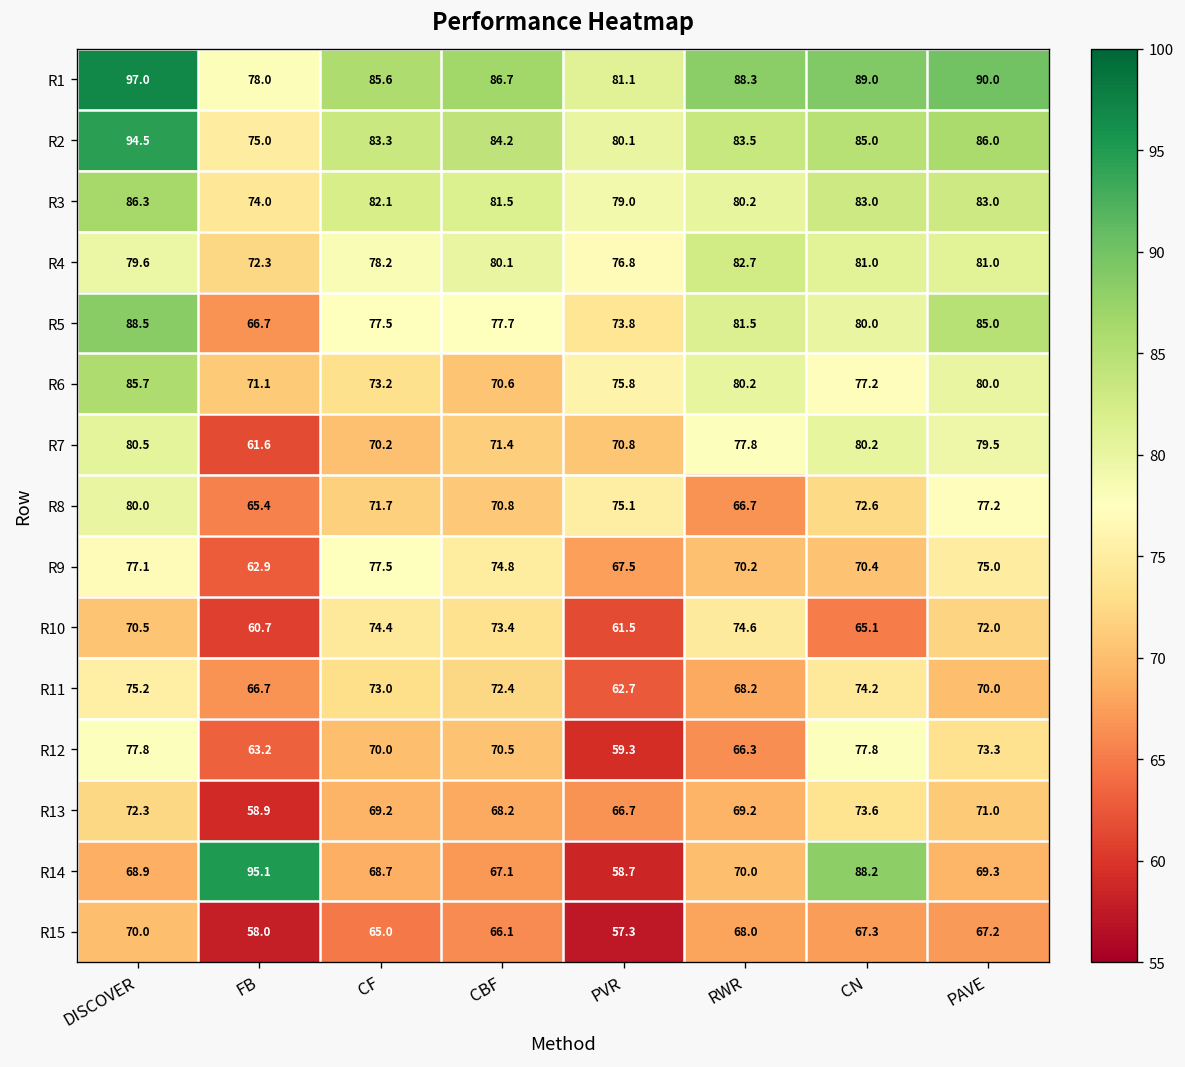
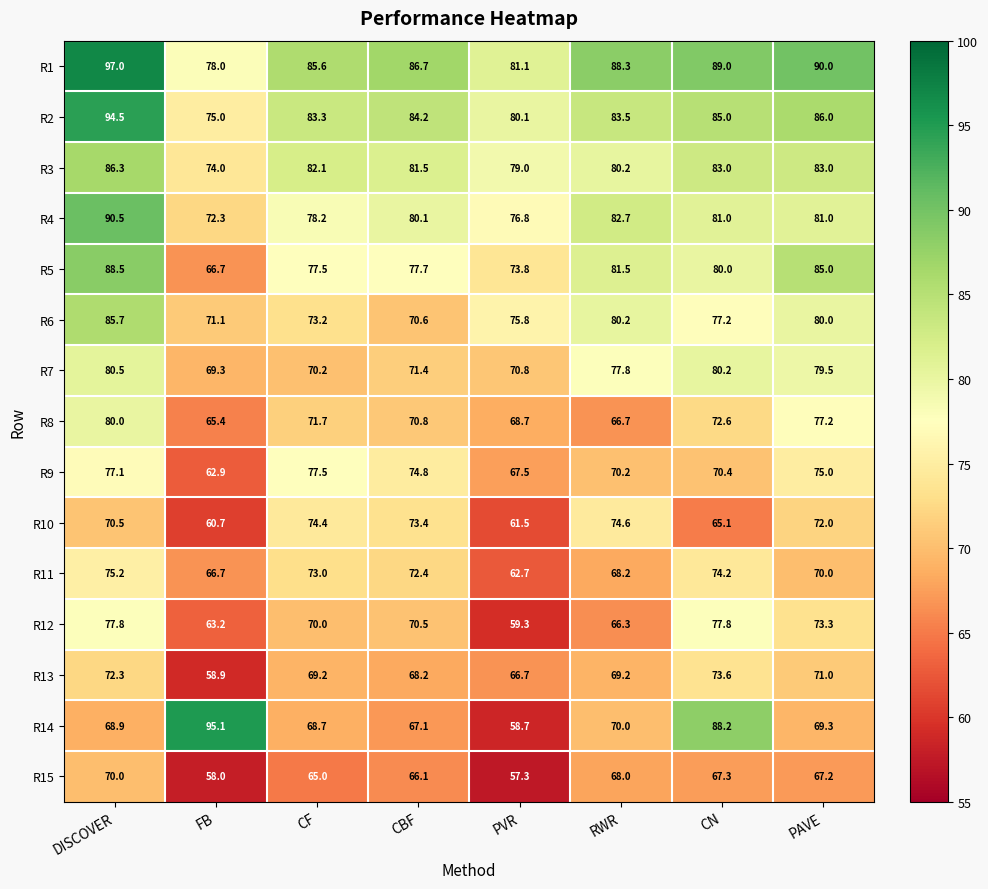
  {
    "R1": {
      "DISCOVER": 97.0,
      "FB": 78.0,
      "CF": 85.6,
      "CBF": 86.7,
      "PVR": 81.1,
      "RWR": 88.3,
      "CN": 89.0,
      "PAVE": 90.0
    },
    "R2": {
      "DISCOVER": 94.5,
      "FB": 75.0,
      "CF": 83.3,
      "CBF": 84.2,
      "PVR": 80.1,
      "RWR": 83.5,
      "CN": 85.0,
      "PAVE": 86.0
    },
    "R3": {
      "DISCOVER": 86.3,
      "FB": 74.0,
      "CF": 82.1,
      "CBF": 81.5,
      "PVR": 79.0,
      "RWR": 80.2,
      "CN": 83.0,
      "PAVE": 83.0
    },
    "R4": {
-     "DISCOVER": 79.6,
+     "DISCOVER": 90.5,
      "FB": 72.3,
      "CF": 78.2,
      "CBF": 80.1,
      "PVR": 76.8,
      "RWR": 82.7,
      "CN": 81.0,
      "PAVE": 81.0
    },
    "R5": {
      "DISCOVER": 88.5,
      "FB": 66.7,
      "CF": 77.5,
      "CBF": 77.7,
      "PVR": 73.8,
      "RWR": 81.5,
      "CN": 80.0,
      "PAVE": 85.0
    },
    "R6": {
      "DISCOVER": 85.7,
      "FB": 71.1,
      "CF": 73.2,
      "CBF": 70.6,
      "PVR": 75.8,
      "RWR": 80.2,
      "CN": 77.2,
      "PAVE": 80.0
    },
    "R7": {
      "DISCOVER": 80.5,
-     "FB": 61.6,
+     "FB": 69.3,
      "CF": 70.2,
      "CBF": 71.4,
      "PVR": 70.8,
      "RWR": 77.8,
      "CN": 80.2,
      "PAVE": 79.5
    },
    "R8": {
      "DISCOVER": 80.0,
      "FB": 65.4,
      "CF": 71.7,
      "CBF": 70.8,
-     "PVR": 75.1,
+     "PVR": 68.7,
      "RWR": 66.7,
      "CN": 72.6,
      "PAVE": 77.2
    },
    "R9": {
      "DISCOVER": 77.1,
      "FB": 62.9,
      "CF": 77.5,
      "CBF": 74.8,
      "PVR": 67.5,
      "RWR": 70.2,
      "CN": 70.4,
      "PAVE": 75.0
    },
    "R10": {
      "DISCOVER": 70.5,
      "FB": 60.7,
      "CF": 74.4,
      "CBF": 73.4,
      "PVR": 61.5,
      "RWR": 74.6,
      "CN": 65.1,
      "PAVE": 72.0
    },
    "R11": {
      "DISCOVER": 75.2,
      "FB": 66.7,
      "CF": 73.0,
      "CBF": 72.4,
      "PVR": 62.7,
      "RWR": 68.2,
      "CN": 74.2,
      "PAVE": 70.0
    },
    "R12": {
      "DISCOVER": 77.8,
      "FB": 63.2,
      "CF": 70.0,
      "CBF": 70.5,
      "PVR": 59.3,
      "RWR": 66.3,
      "CN": 77.8,
      "PAVE": 73.3
    },
    "R13": {
      "DISCOVER": 72.3,
      "FB": 58.9,
      "CF": 69.2,
      "CBF": 68.2,
      "PVR": 66.7,
      "RWR": 69.2,
      "CN": 73.6,
      "PAVE": 71.0
    },
    "R14": {
      "DISCOVER": 68.9,
      "FB": 95.1,
      "CF": 68.7,
      "CBF": 67.1,
      "PVR": 58.7,
      "RWR": 70.0,
      "CN": 88.2,
      "PAVE": 69.3
    },
    "R15": {
      "DISCOVER": 70.0,
      "FB": 58.0,
      "CF": 65.0,
      "CBF": 66.1,
      "PVR": 57.3,
      "RWR": 68.0,
      "CN": 67.3,
      "PAVE": 67.2
    }
  }
